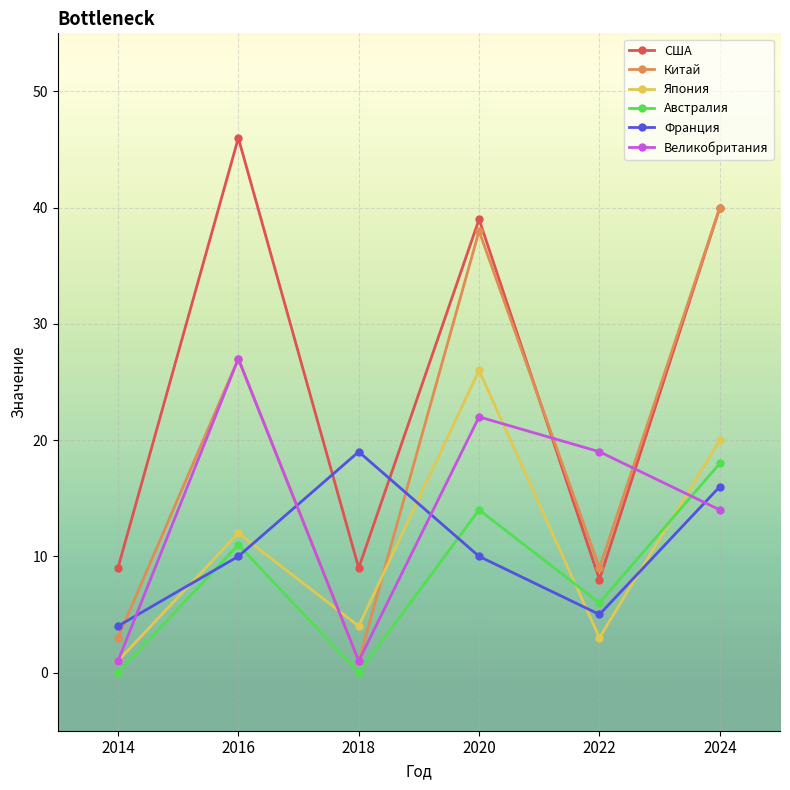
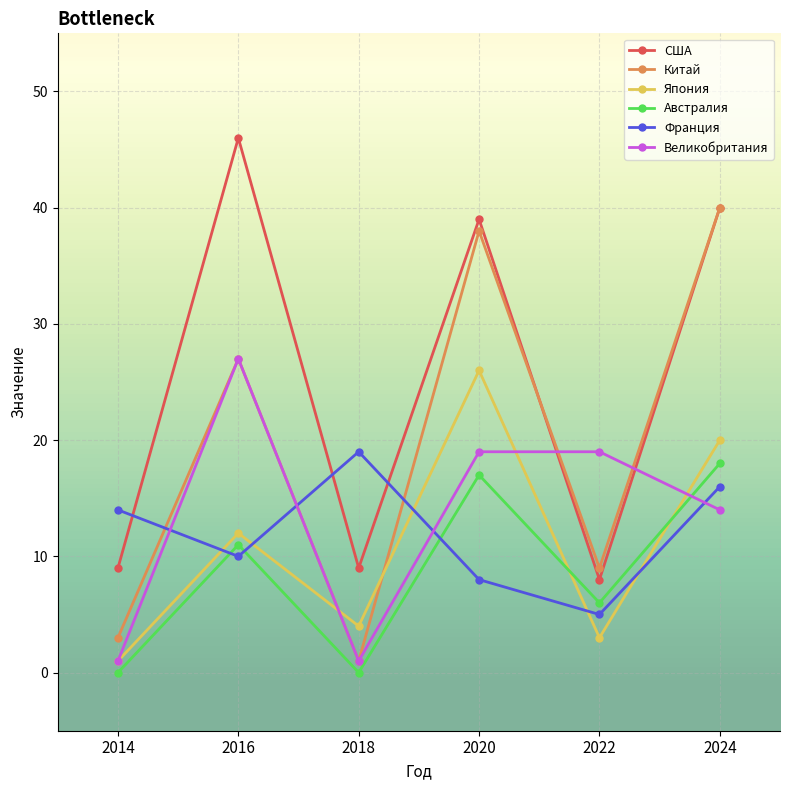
  {
    "Япония": {
      "2016": 12,
      "2018": 4,
      "2020": 26,
      "2022": 3,
      "2024": 20
    },
    "Австралия": {
      "2014": 0,
      "2016": 11,
      "2018": 0,
-     "2020": 14,
+     "2020": 17,
      "2022": 6,
      "2024": 18
    },
    "Франция": {
-     "2014": 4,
+     "2014": 14,
      "2016": 10,
      "2018": 19,
-     "2020": 10,
+     "2020": 8,
      "2022": 5,
      "2024": 16
    },
    "Великобритания": {
-     "2020": 22,
+     "2020": 19,
      "2022": 19,
      "2024": 14
    }
  }
